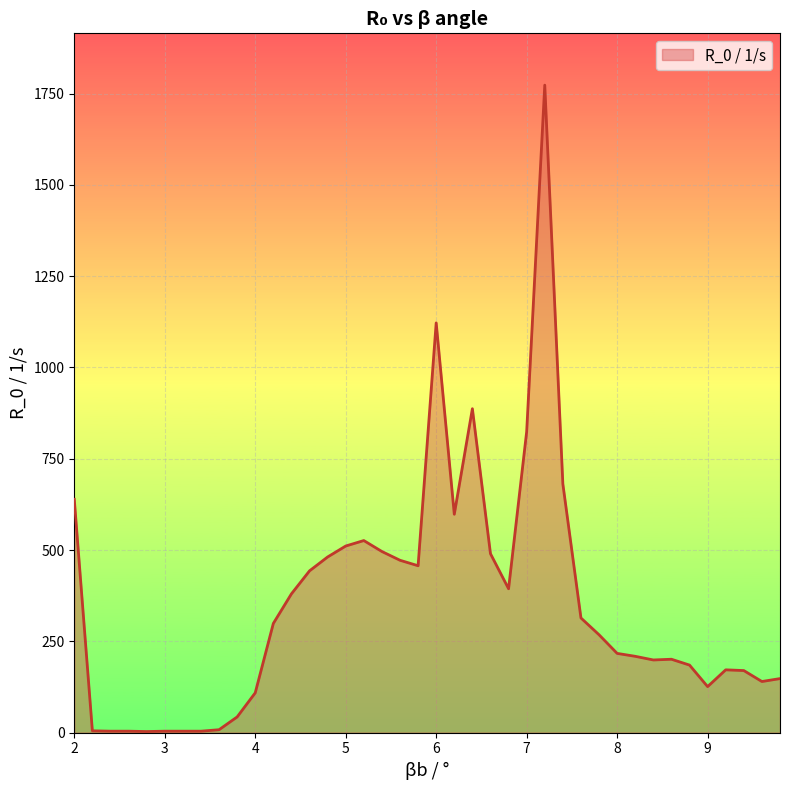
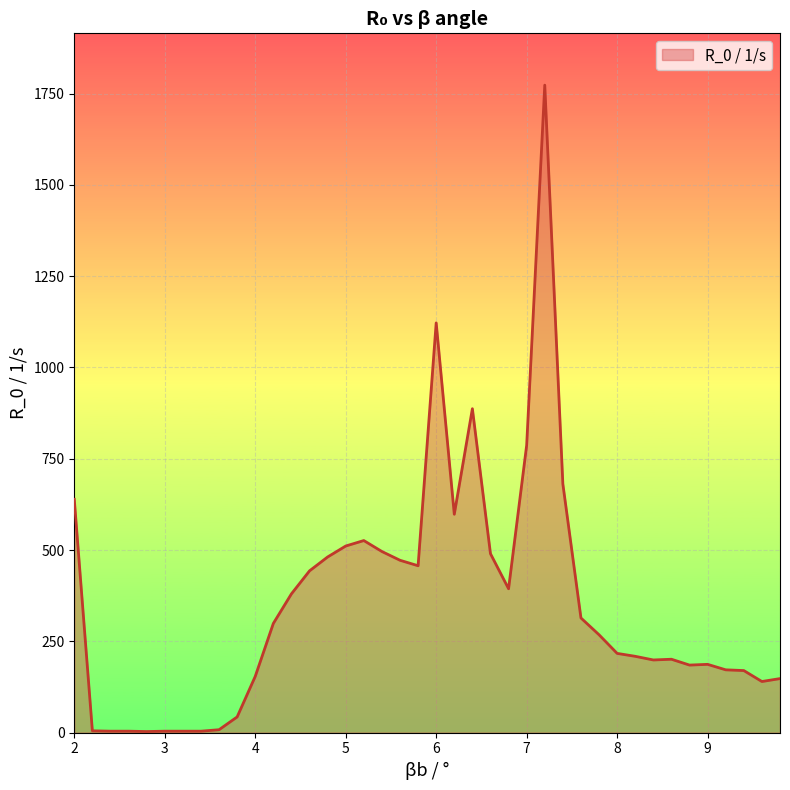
  {
    "2": 640,
    "3": 0,
-   "4": 110,
+   "4": 150,
    "5": 510,
    "6": 1120,
-   "7": 820,
+   "7": 790,
    "8": 220,
-   "9": 130
+   "9": 190
  }
